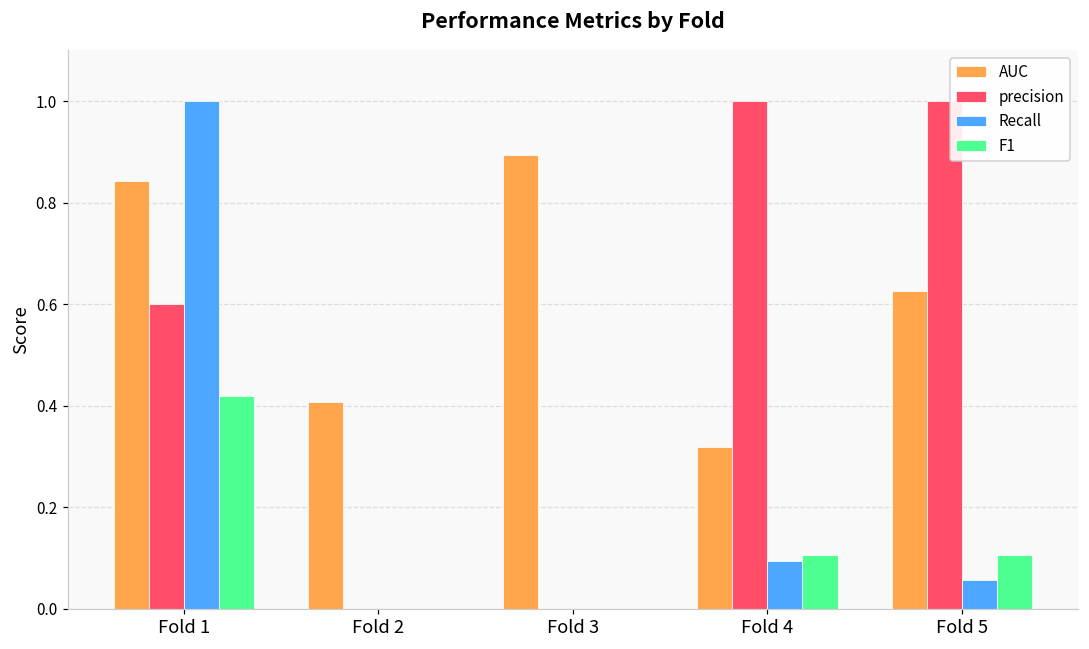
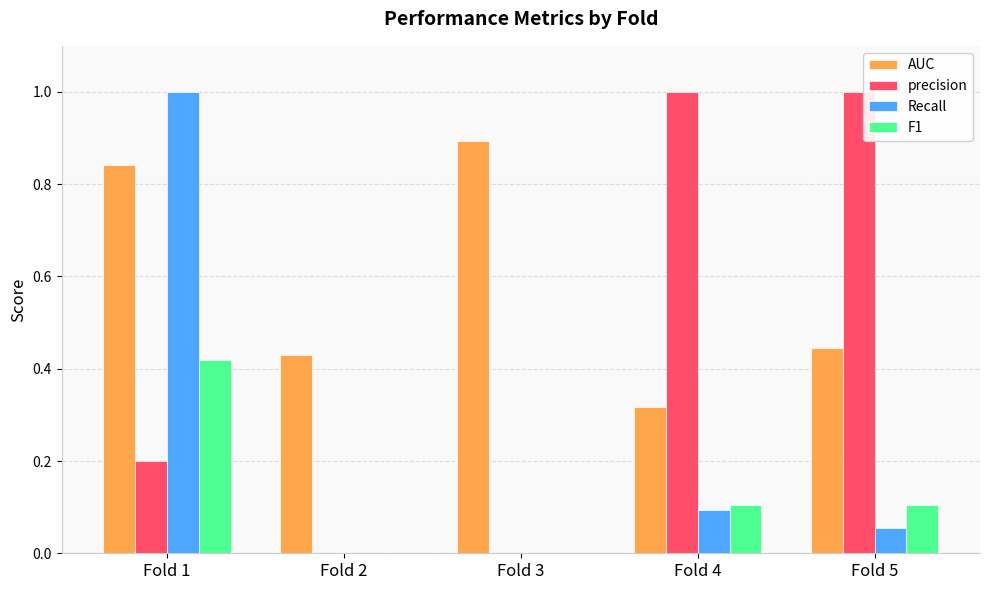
  {
    "AUC": {
      "Fold 1": 0.84,
-     "Fold 2": 0.41,
+     "Fold 2": 0.43,
      "Fold 3": 0.89,
      "Fold 4": 0.32,
-     "Fold 5": 0.63
+     "Fold 5": 0.45
    },
    "precision": {
-     "Fold 1": 0.6,
+     "Fold 1": 0.2,
      "Fold 2": 0.0,
      "Fold 3": 0.0,
      "Fold 4": 1.0,
      "Fold 5": 1.0
    },
    "Recall": {
      "Fold 1": 1.00,
      "Fold 2": 0.00,
      "Fold 3": 0.00,
      "Fold 4": 0.09,
      "Fold 5": 0.06
    },
    "F1": {
      "Fold 1": 0.42,
      "Fold 2": 0.00,
      "Fold 3": 0.00,
      "Fold 4": 0.11,
      "Fold 5": 0.11
    }
  }
